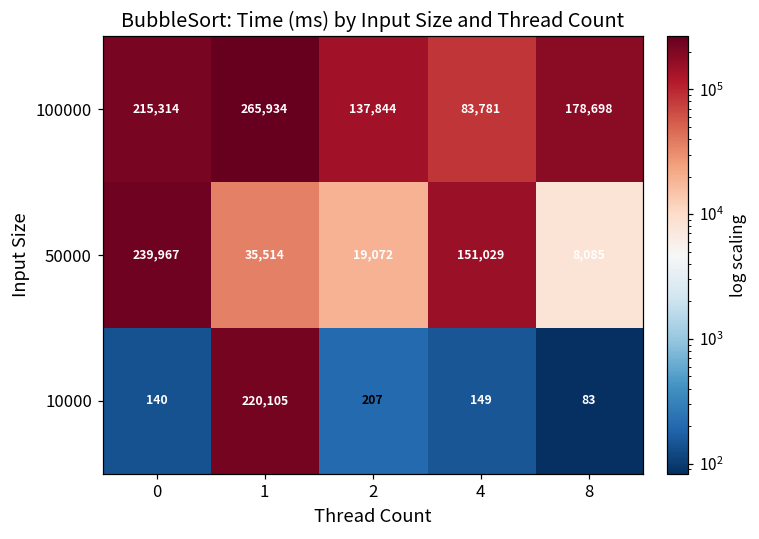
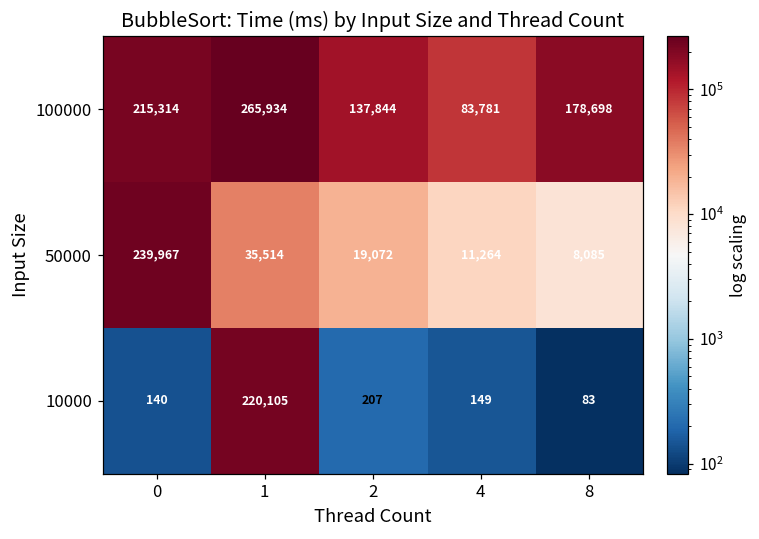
  {
    "100000": {
      "0": "215,314",
      "1": "265,934",
      "2": "137,844",
      "4": "83,781",
      "8": "178,698"
    },
    "50000": {
      "0": "239,967",
      "1": "35,514",
      "2": "19,072",
-     "4": "151,029"
+     "4": "11,264"
    },
    "10000": {
      "0": "140",
      "1": "220,105",
      "2": "207",
      "4": "149",
      "8": "83"
    }
  }
